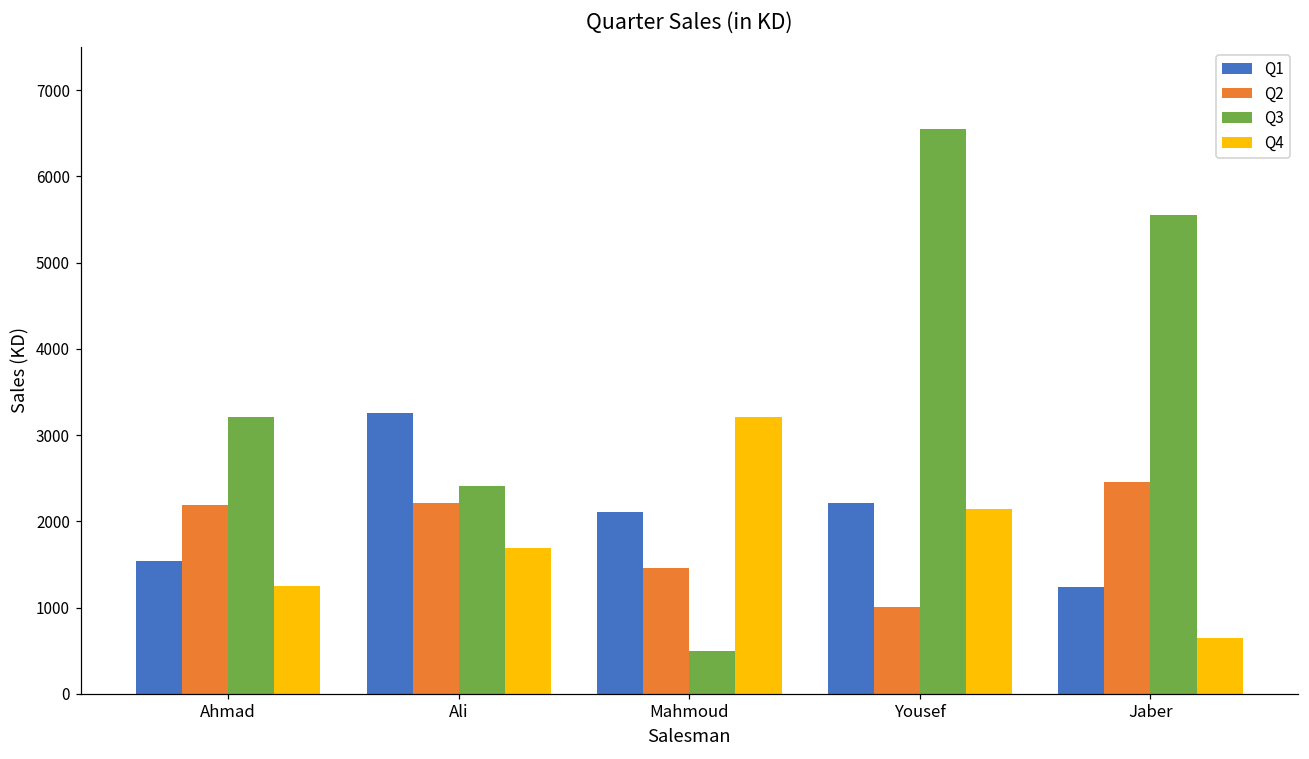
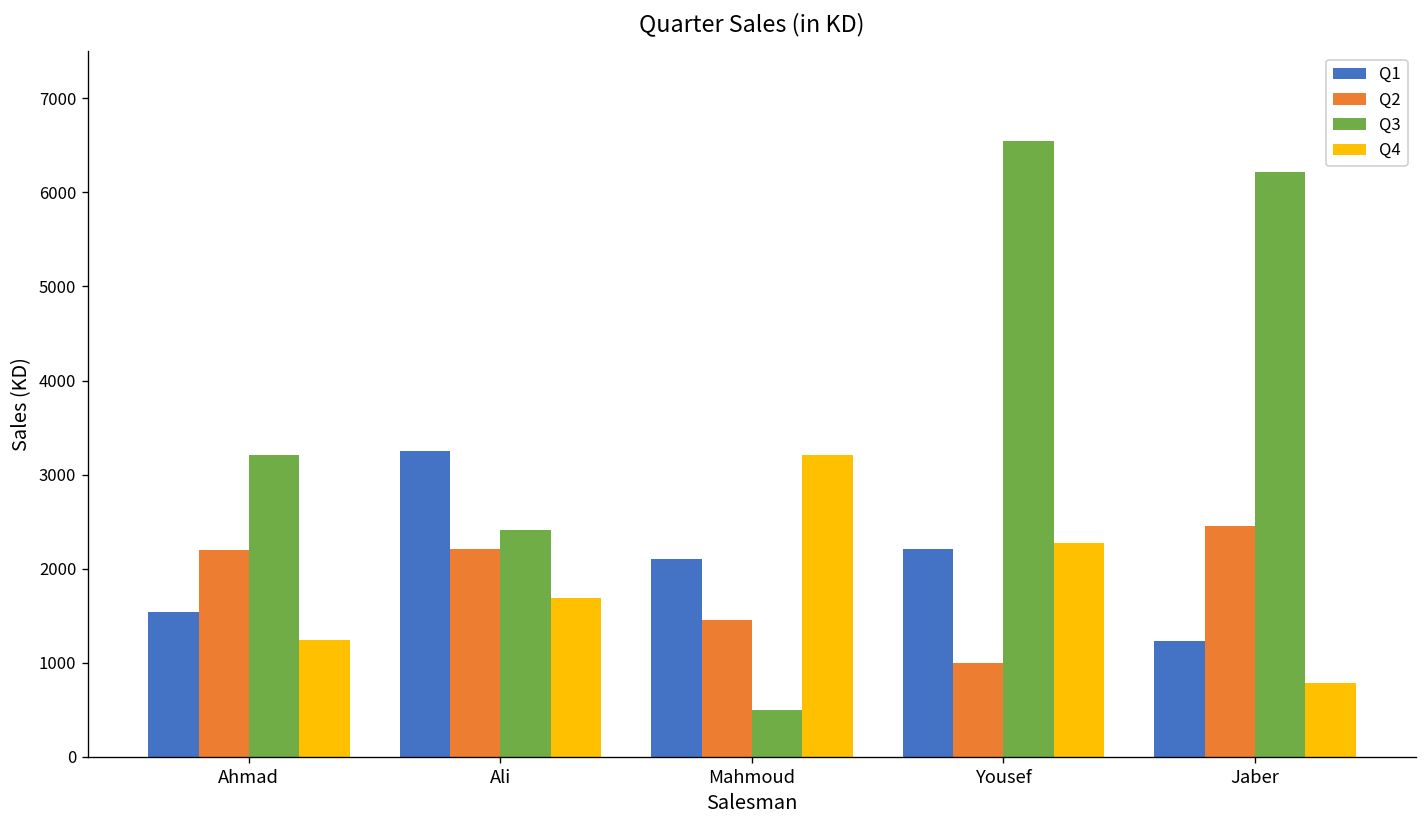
  {
    "Q1": {
      "Ahmad": 1500,
      "Ali": 3300,
      "Mahmoud": 2100,
      "Yousef": 2200,
      "Jaber": 1200
    },
    "Q2": {
      "Ahmad": 2200,
      "Ali": 2200,
      "Mahmoud": 1500,
      "Yousef": 1000,
      "Jaber": 2500
    },
    "Q3": {
      "Ahmad": 3200,
      "Ali": 2400,
      "Mahmoud": 500,
      "Yousef": 6500,
-     "Jaber": 5500
+     "Jaber": 6200
    },
    "Q4": {
      "Ahmad": 1200,
      "Ali": 1700,
      "Mahmoud": 3200,
-     "Yousef": 2100,
-     "Jaber": 600
+     "Yousef": 2300,
+     "Jaber": 800
    }
  }
